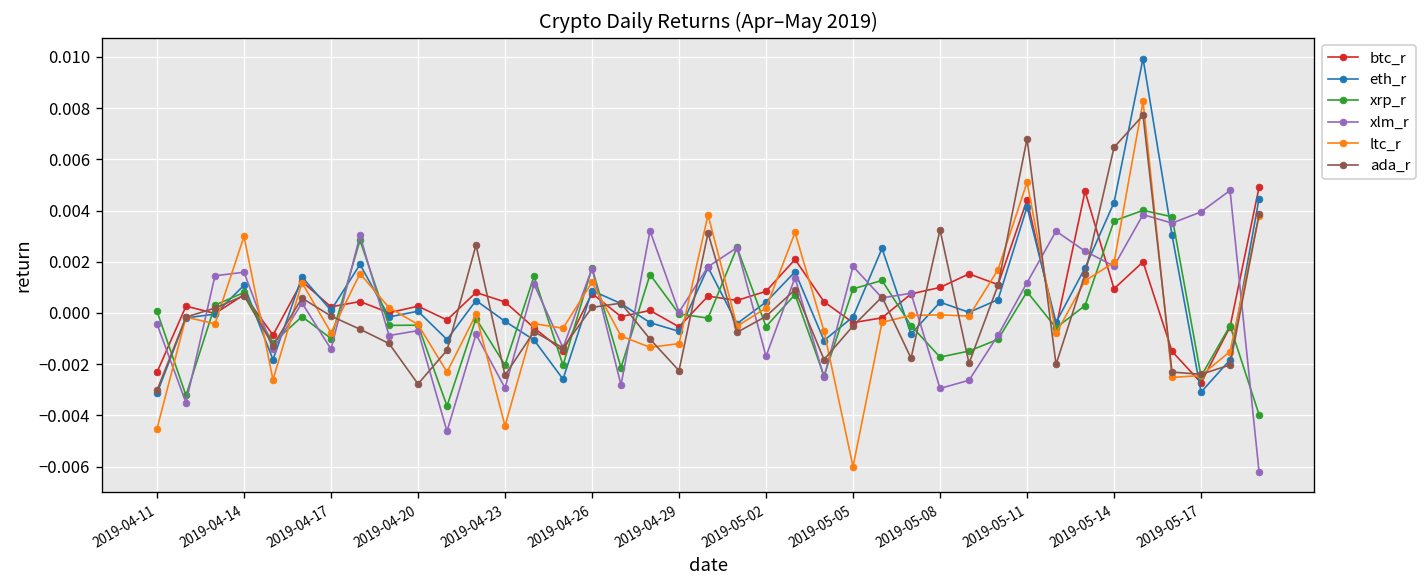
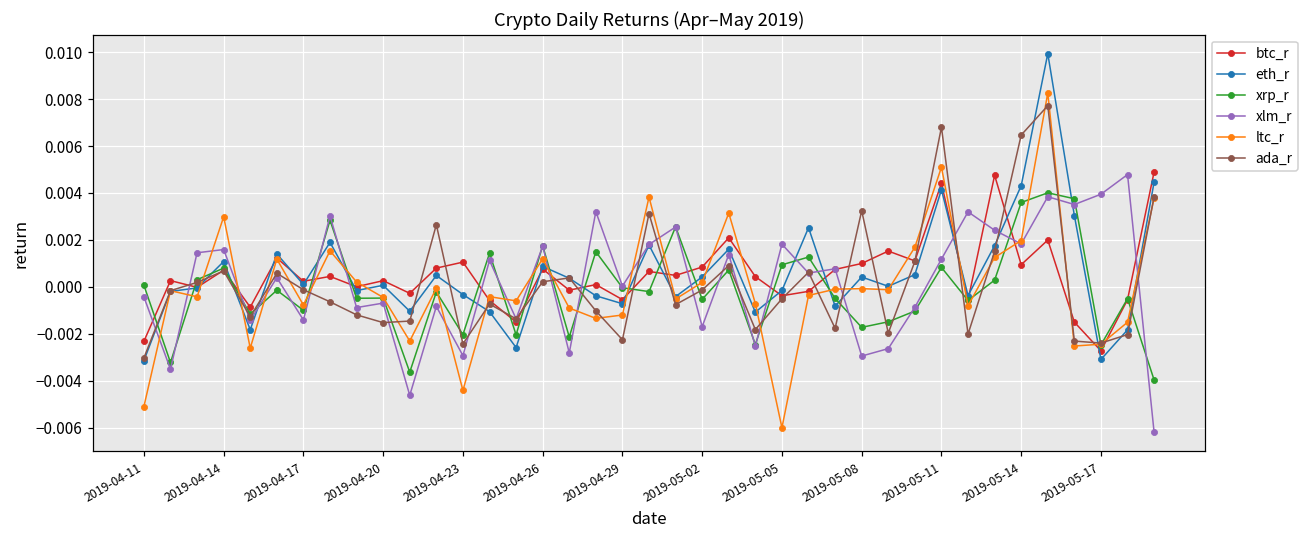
  {
    "btc_r": {
      "2019-04-11": -0.0023,
      "2019-04-17": 0.0002,
      "2019-04-20": 0.0003,
-     "2019-04-23": 0.0004,
+     "2019-04-23": 0.0011,
      "2019-04-29": -0.0005,
      "2019-05-02": 0.0008,
      "2019-05-05": -0.0004,
      "2019-05-08": 0.0010,
      "2019-05-11": 0.0044,
      "2019-05-14": 0.0009,
      "2019-05-17": -0.0027
    },
    "eth_r": {
      "2019-04-14": 0.0011,
      "2019-04-17": 0.0001,
      "2019-04-20": 0.0001,
      "2019-04-23": -0.0003,
      "2019-04-29": -0.0007,
      "2019-05-02": 0.0004,
      "2019-05-05": -0.0002,
      "2019-05-08": 0.0004,
      "2019-05-11": 0.0041,
      "2019-05-14": 0.0043,
      "2019-05-17": -0.0031
    },
    "xrp_r": {
      "2019-04-11": 0.0001,
      "2019-04-17": -0.0010,
      "2019-04-23": -0.0020,
      "2019-05-02": -0.0005,
      "2019-05-05": 0.0009,
      "2019-05-08": -0.0017,
      "2019-05-11": 0.0008,
      "2019-05-14": 0.0036
    },
    "xlm_r": {
      "2019-04-11": -0.0004,
      "2019-04-14": 0.0016,
      "2019-04-17": -0.0014,
      "2019-04-20": -0.0007,
      "2019-04-23": -0.0029,
      "2019-05-02": -0.0017,
      "2019-05-05": 0.0018,
      "2019-05-08": -0.0029,
      "2019-05-11": 0.0012,
      "2019-05-14": 0.0018,
      "2019-05-17": 0.0039
    },
    "ltc_r": {
-     "2019-04-11": -0.0045,
+     "2019-04-11": -0.0051,
      "2019-04-14": 0.0030,
      "2019-04-17": -0.0008,
      "2019-04-23": -0.0044,
      "2019-04-26": 0.0012,
      "2019-04-29": -0.0012,
      "2019-05-02": 0.0002,
      "2019-05-05": -0.0060,
      "2019-05-08": -0.0001,
      "2019-05-11": 0.0051,
      "2019-05-14": 0.0020
    },
    "ada_r": {
      "2019-04-17": -0.0001,
-     "2019-04-20": -0.0028,
+     "2019-04-20": -0.0015,
      "2019-04-23": -0.0024,
      "2019-04-26": 0.0002,
      "2019-04-29": -0.0023,
      "2019-05-02": -0.0001,
      "2019-05-05": -0.0005,
      "2019-05-08": 0.0032,
      "2019-05-11": 0.0068,
      "2019-05-14": 0.0065
    }
  }
